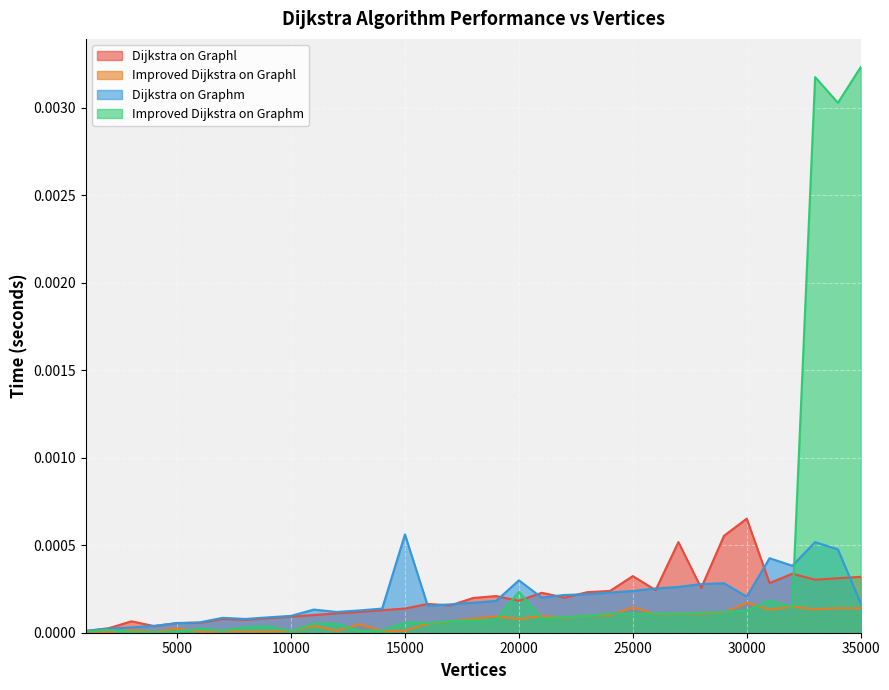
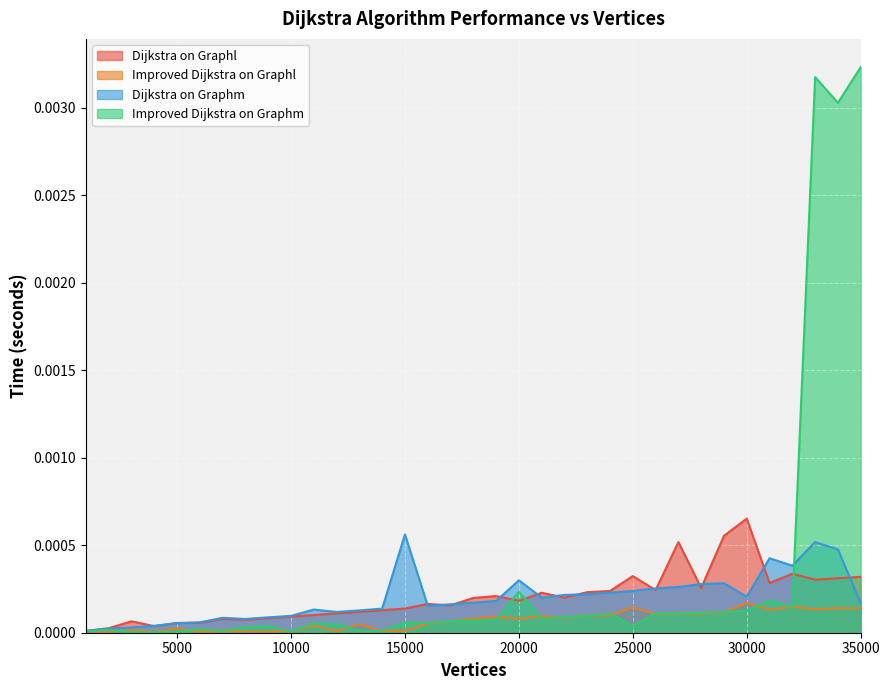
  {
    "Dijkstra on Graphm": {
      "15000": 0.00056,
      "20000": 0.00030,
      "25000": 0.00024,
      "30000": 0.00021,
      "35000": 0.00017
    },
    "Improved Dijkstra on Graphm": {
      "5000": 0.00001,
      "15000": 0.00006,
      "20000": 0.00023,
-     "25000": 0.00011,
+     "25000": 0.00004,
      "30000": 0.00013,
      "35000": 0.00323
    }
  }
